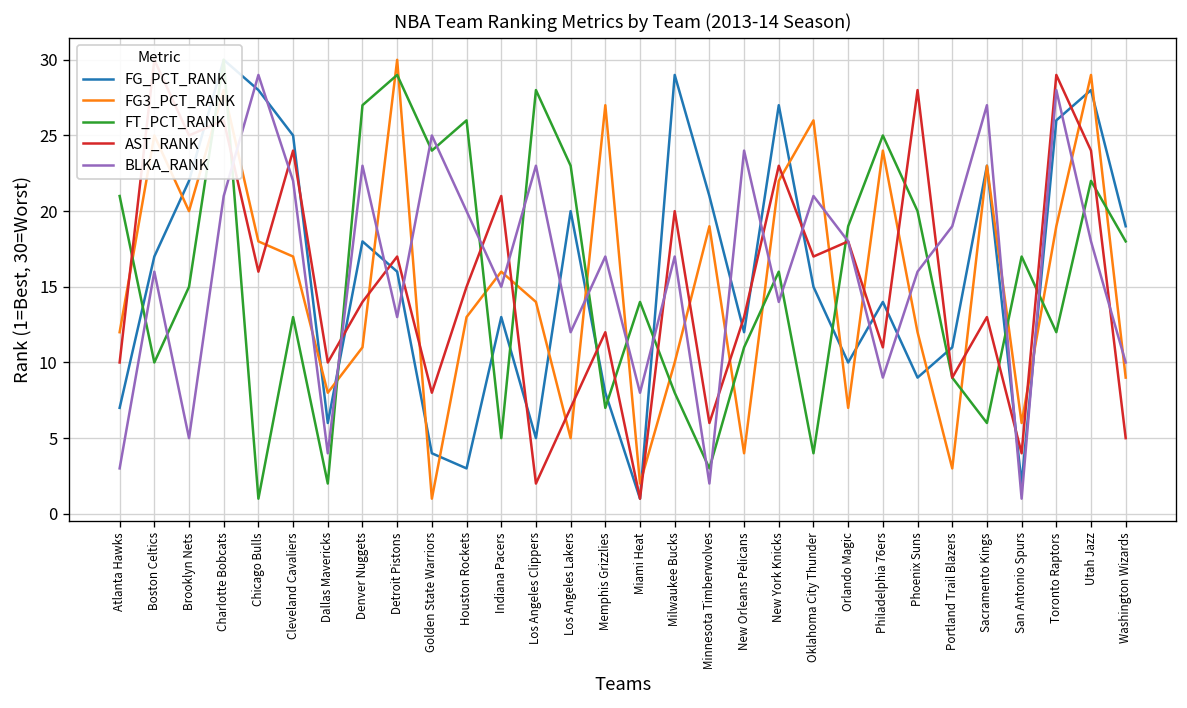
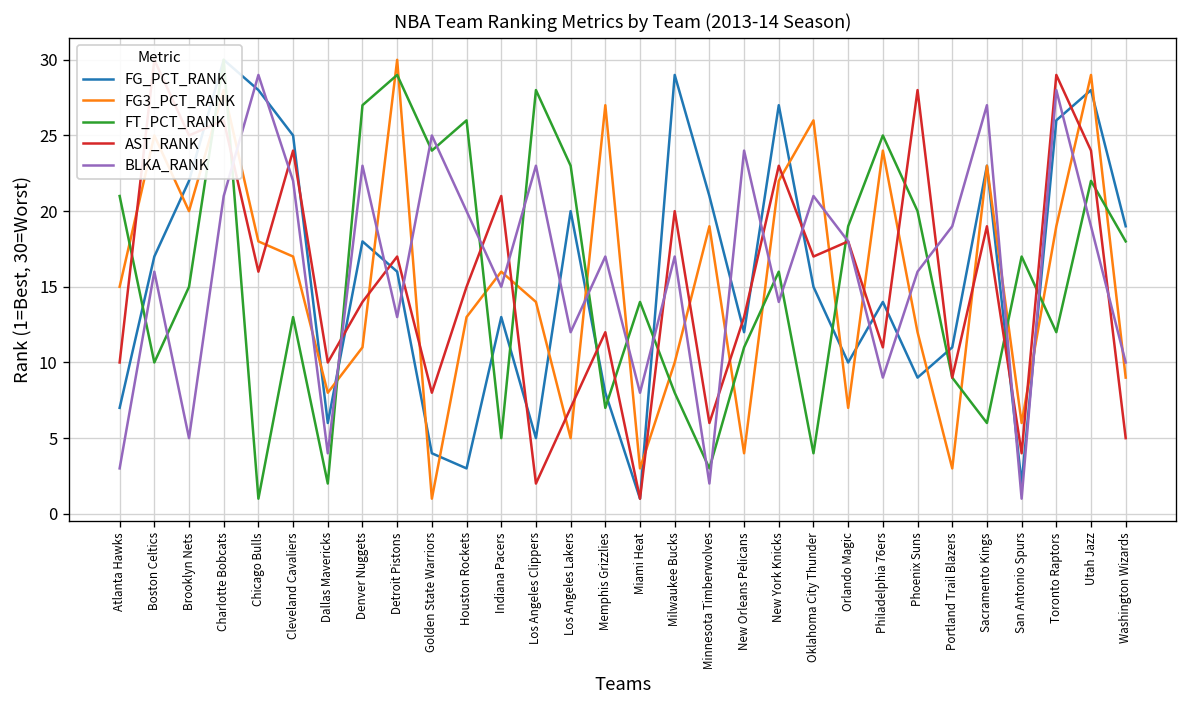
  {
    "FG_PCT_RANK": {
      "Atlanta Hawks": 7,
      "Boston Celtics": 17,
      "Chicago Bulls": 28,
      "Cleveland Cavaliers": 25,
      "Dallas Mavericks": 6,
      "Denver Nuggets": 18,
      "Detroit Pistons": 16,
      "Golden State Warriors": 4,
      "Houston Rockets": 3,
      "Indiana Pacers": 13,
      "Los Angeles Clippers": 5,
      "Los Angeles Lakers": 20,
      "Memphis Grizzlies": 8,
      "Milwaukee Bucks": 29,
      "Minnesota Timberwolves": 21,
      "New Orleans Pelicans": 12,
      "New York Knicks": 27,
      "Oklahoma City Thunder": 15,
      "Orlando Magic": 10,
      "Philadelphia 76ers": 14,
      "Phoenix Suns": 9,
      "Portland Trail Blazers": 11,
      "San Antonio Spurs": 2,
      "Toronto Raptors": 26,
      "Utah Jazz": 28,
      "Washington Wizards": 19
    },
    "FG3_PCT_RANK": {
-     "Atlanta Hawks": 12,
+     "Atlanta Hawks": 15,
      "Brooklyn Nets": 20,
      "Chicago Bulls": 18,
      "Cleveland Cavaliers": 17,
      "Dallas Mavericks": 8,
      "Denver Nuggets": 11,
      "Detroit Pistons": 30,
      "Golden State Warriors": 1,
      "Houston Rockets": 13,
      "Indiana Pacers": 16,
      "Los Angeles Clippers": 14,
      "Los Angeles Lakers": 5,
      "Memphis Grizzlies": 27,
-     "Miami Heat": 2,
+     "Miami Heat": 3,
      "Milwaukee Bucks": 10,
      "Minnesota Timberwolves": 19,
      "New Orleans Pelicans": 4,
      "New York Knicks": 22,
      "Oklahoma City Thunder": 26,
      "Orlando Magic": 7,
      "Philadelphia 76ers": 24,
      "Phoenix Suns": 12,
      "Portland Trail Blazers": 3,
      "San Antonio Spurs": 6,
      "Toronto Raptors": 19,
      "Utah Jazz": 29,
      "Washington Wizards": 9
    },
    "FT_PCT_RANK": {
      "Atlanta Hawks": 21,
      "Boston Celtics": 10,
      "Brooklyn Nets": 15,
      "Chicago Bulls": 1,
      "Cleveland Cavaliers": 13,
      "Dallas Mavericks": 2,
      "Denver Nuggets": 27,
      "Detroit Pistons": 29,
      "Golden State Warriors": 24,
      "Houston Rockets": 26,
      "Indiana Pacers": 5,
      "Los Angeles Clippers": 28,
      "Los Angeles Lakers": 23,
      "Memphis Grizzlies": 7,
      "Miami Heat": 14,
      "Milwaukee Bucks": 8,
      "Minnesota Timberwolves": 3,
      "New Orleans Pelicans": 11,
      "New York Knicks": 16,
      "Oklahoma City Thunder": 4,
      "Orlando Magic": 19,
      "Philadelphia 76ers": 25,
      "Phoenix Suns": 20,
      "Sacramento Kings": 6,
      "San Antonio Spurs": 17,
      "Toronto Raptors": 12,
      "Utah Jazz": 22,
      "Washington Wizards": 18
    },
    "AST_RANK": {
      "Atlanta Hawks": 10,
      "Chicago Bulls": 16,
      "Cleveland Cavaliers": 24,
      "Dallas Mavericks": 10,
      "Denver Nuggets": 14,
      "Detroit Pistons": 17,
      "Golden State Warriors": 8,
      "Houston Rockets": 15,
      "Indiana Pacers": 21,
      "Los Angeles Clippers": 2,
      "Los Angeles Lakers": 7,
      "Memphis Grizzlies": 12,
      "Milwaukee Bucks": 20,
      "Minnesota Timberwolves": 6,
      "New Orleans Pelicans": 13,
      "New York Knicks": 23,
      "Oklahoma City Thunder": 17,
      "Philadelphia 76ers": 11,
      "Phoenix Suns": 28,
-     "Sacramento Kings": 13,
+     "Sacramento Kings": 19,
      "San Antonio Spurs": 4,
      "Toronto Raptors": 29,
      "Utah Jazz": 24,
      "Washington Wizards": 5
    },
    "BLKA_RANK": {
      "Atlanta Hawks": 3,
      "Boston Celtics": 16,
      "Brooklyn Nets": 5,
      "Charlotte Bobcats": 21,
      "Chicago Bulls": 29,
      "Cleveland Cavaliers": 22,
      "Dallas Mavericks": 4,
      "Denver Nuggets": 23,
      "Detroit Pistons": 13,
      "Golden State Warriors": 25,
      "Houston Rockets": 20,
      "Indiana Pacers": 15,
      "Los Angeles Clippers": 23,
      "Los Angeles Lakers": 12,
      "Memphis Grizzlies": 17,
      "Miami Heat": 8,
      "Milwaukee Bucks": 17,
      "Minnesota Timberwolves": 2,
      "New Orleans Pelicans": 24,
      "New York Knicks": 14,
      "Oklahoma City Thunder": 21,
      "Philadelphia 76ers": 9,
      "Phoenix Suns": 16,
      "Portland Trail Blazers": 19,
      "Sacramento Kings": 27,
      "San Antonio Spurs": 1,
      "Toronto Raptors": 28,
-     "Utah Jazz": 18,
+     "Utah Jazz": 19,
      "Washington Wizards": 10
    }
  }
